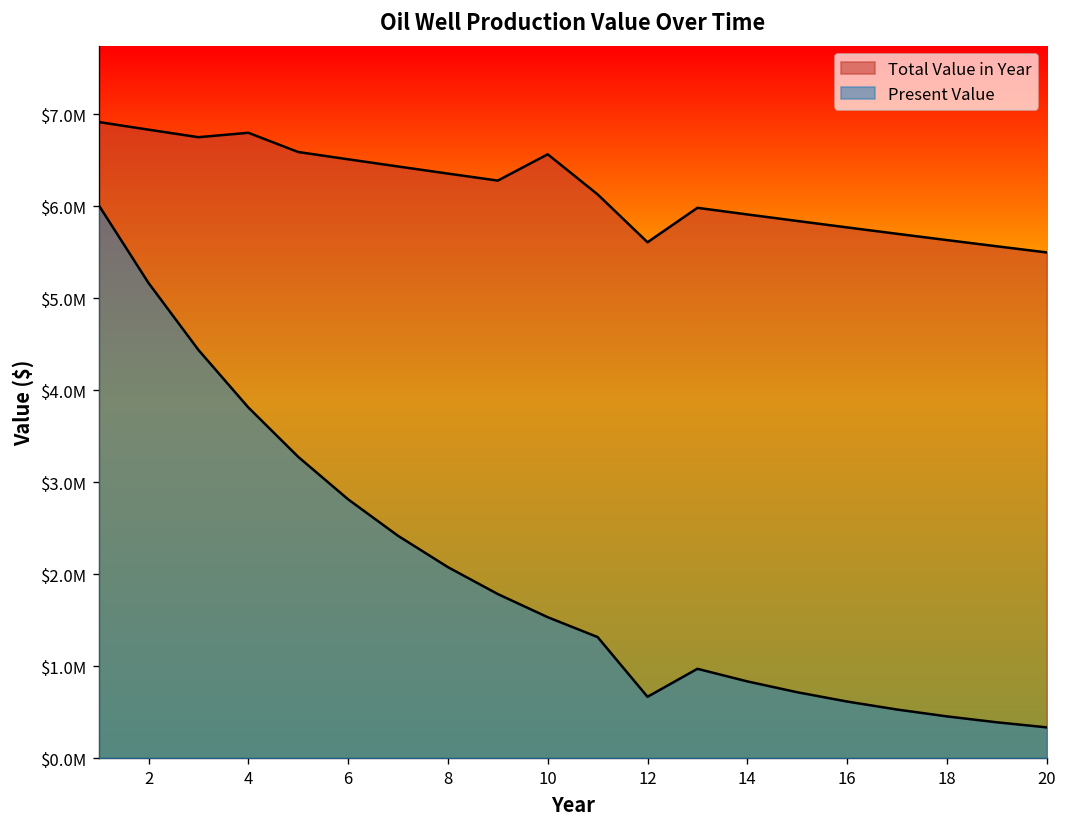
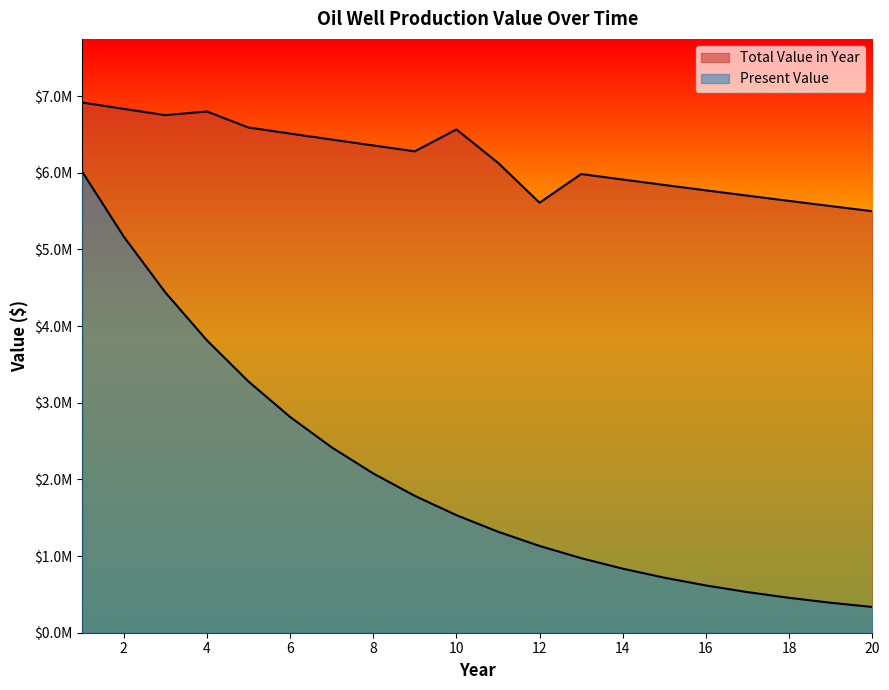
  {
    "Total Value in Year": {
      "2": "$6800000",
      "4": "$6800000",
      "6": "$6500000",
      "8": "$6400000",
      "10": "$6600000",
      "12": "$5600000",
      "14": "$5900000",
      "16": "$5800000",
      "18": "$5600000",
      "20": "$5500000"
    },
    "Present Value": {
      "2": "$5200000",
      "4": "$3800000",
      "6": "$2800000",
      "8": "$2100000",
      "10": "$1500000",
-     "12": "$700000",
+     "12": "$1100000",
      "14": "$800000",
      "16": "$600000",
      "18": "$500000",
      "20": "$300000"
    }
  }
